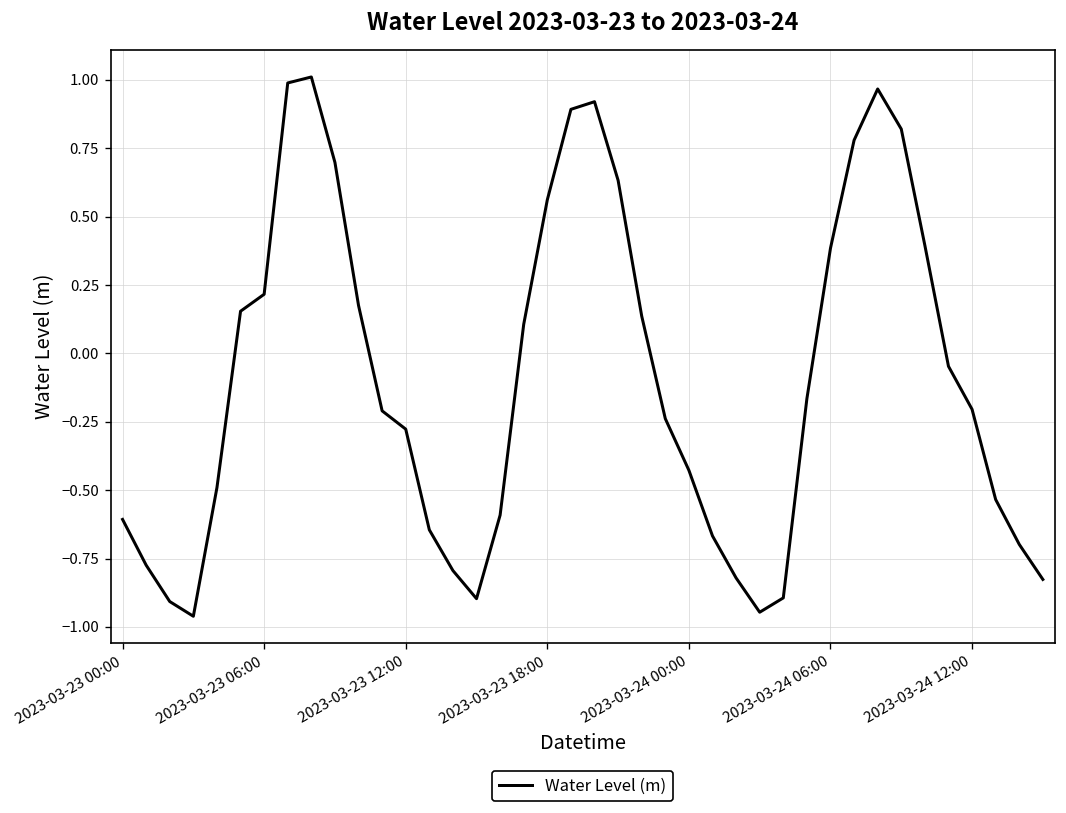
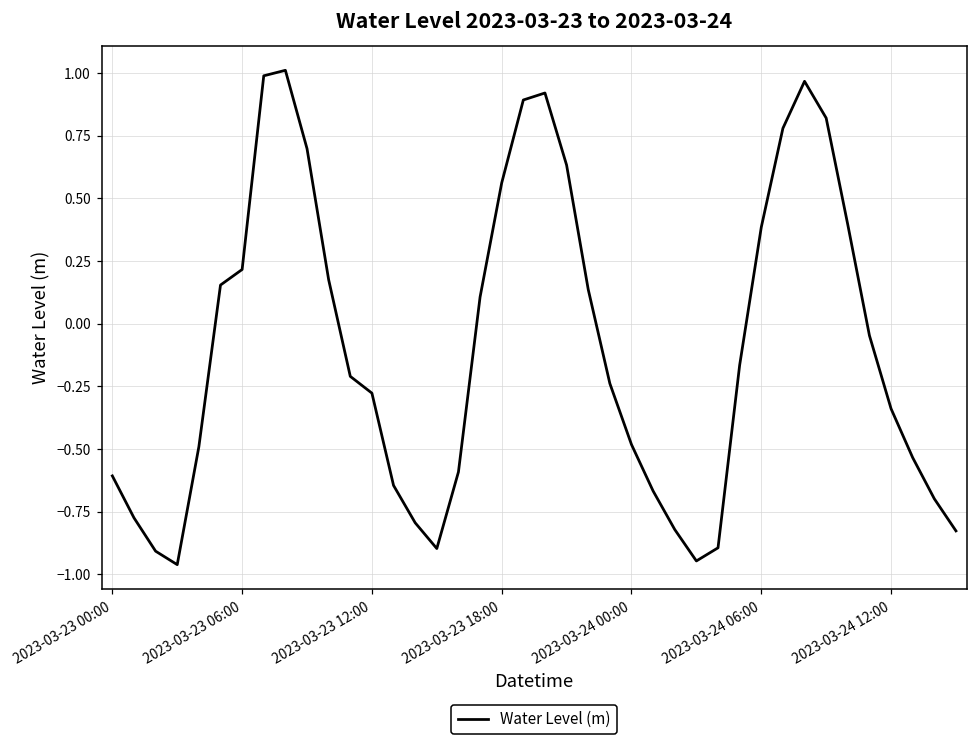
  {
    "2023-03-23 00:00": -0.61,
    "2023-03-23 06:00": 0.22,
    "2023-03-23 12:00": -0.28,
    "2023-03-23 18:00": 0.56,
-   "2023-03-24 00:00": -0.43,
+   "2023-03-24 00:00": -0.48,
    "2023-03-24 06:00": 0.38,
-   "2023-03-24 12:00": -0.20
+   "2023-03-24 12:00": -0.34
  }
